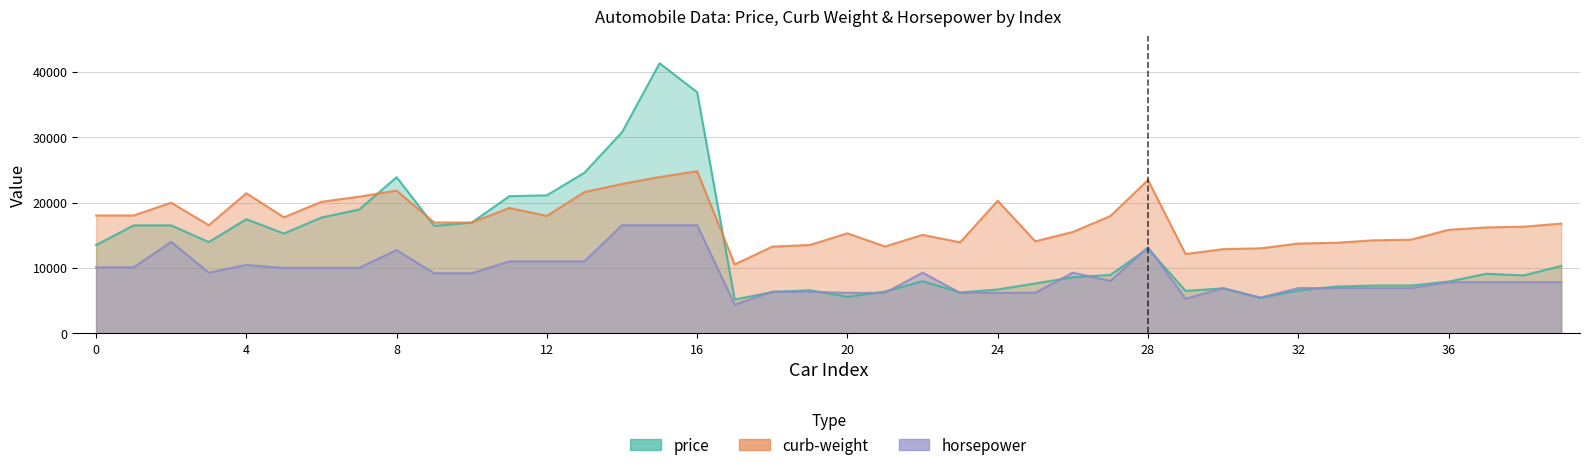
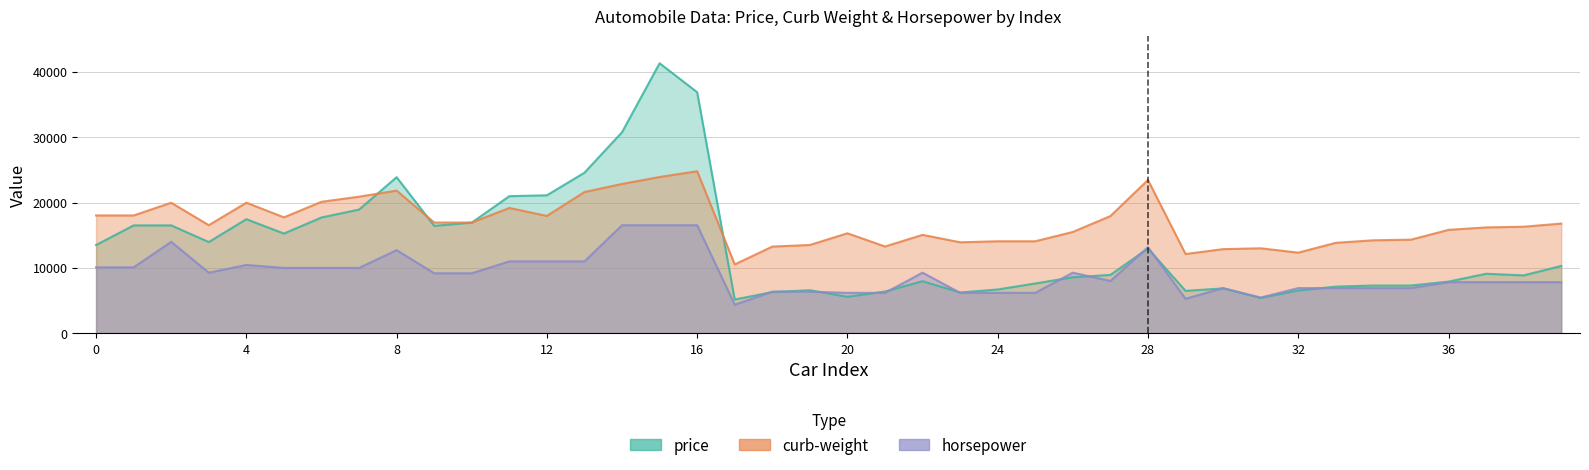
  {
    "curb-weight": {
      "0": 18000,
-     "4": 21000,
+     "4": 20000,
      "8": 22000,
      "12": 18000,
      "16": 25000,
      "20": 15000,
-     "24": 20000,
+     "24": 14000,
      "28": 23000,
-     "32": 14000,
+     "32": 12000,
      "36": 16000
    }
  }
